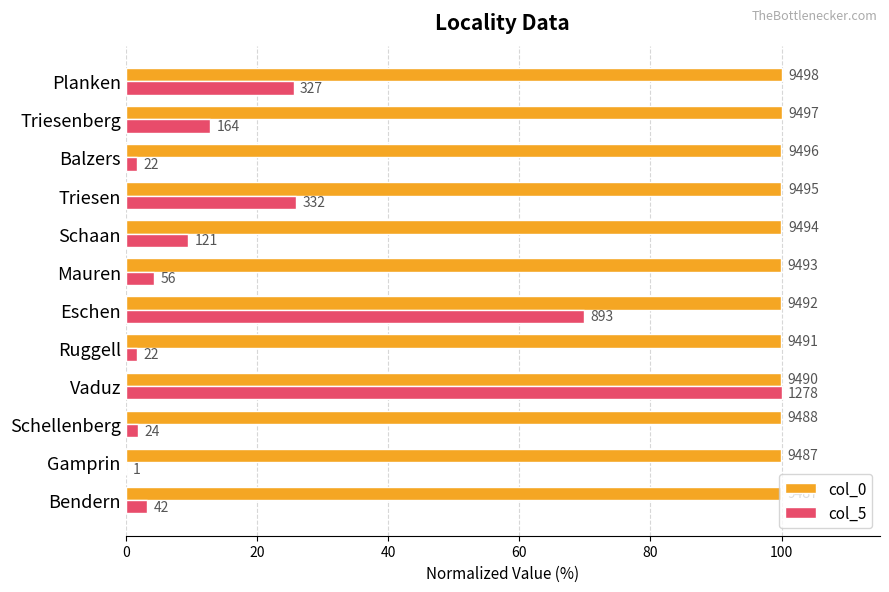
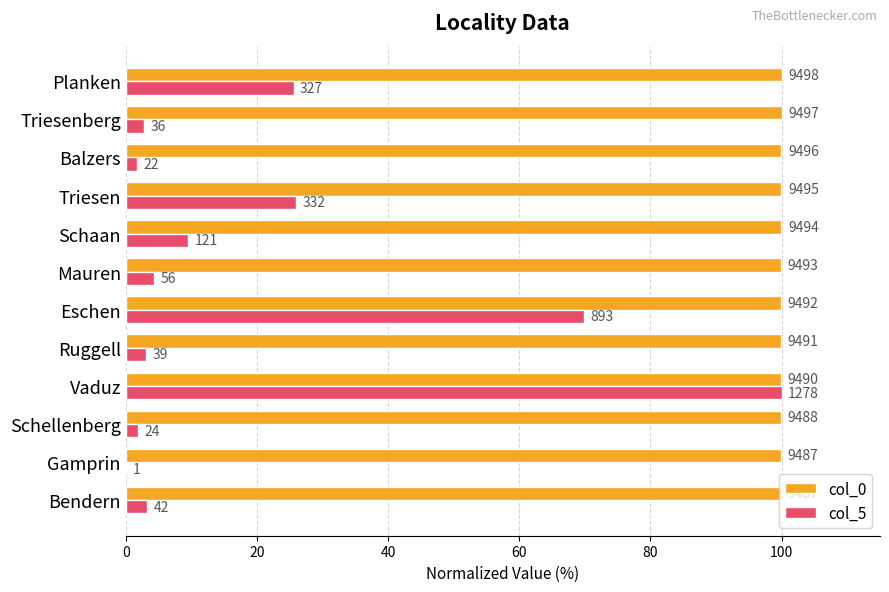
  {
    "col_5": {
-     "Triesenberg": 164,
-     "Ruggell": 22
+     "Triesenberg": 36,
+     "Ruggell": 39
    }
  }
